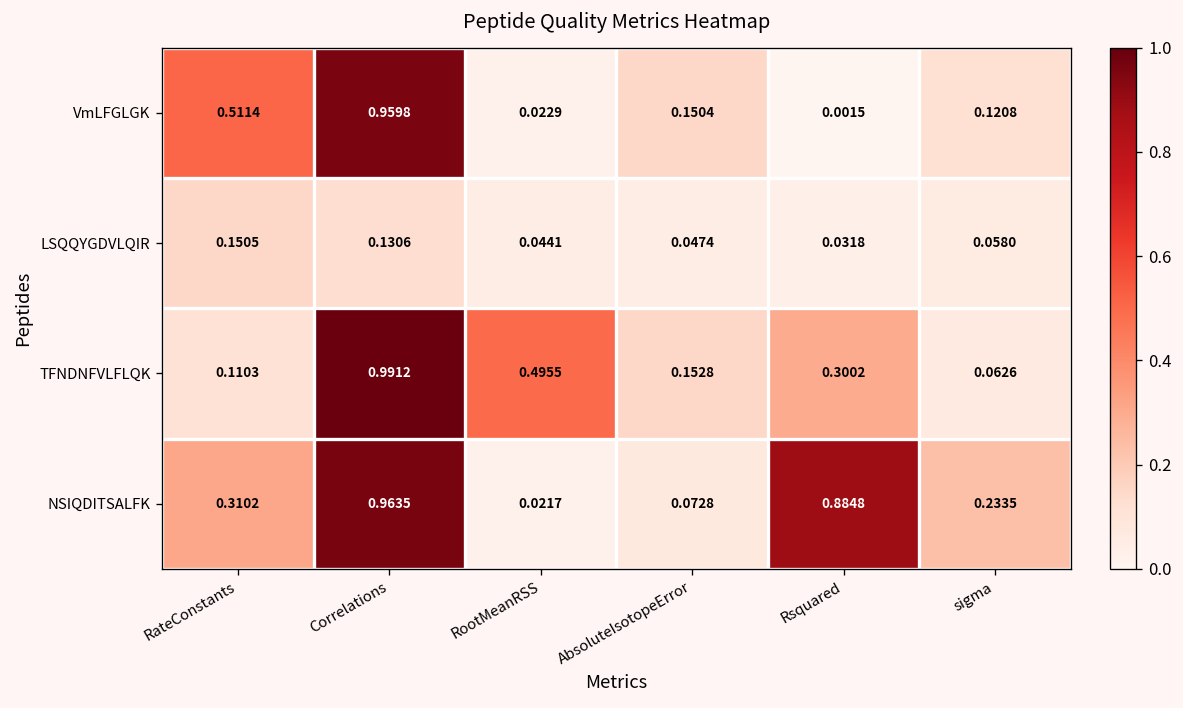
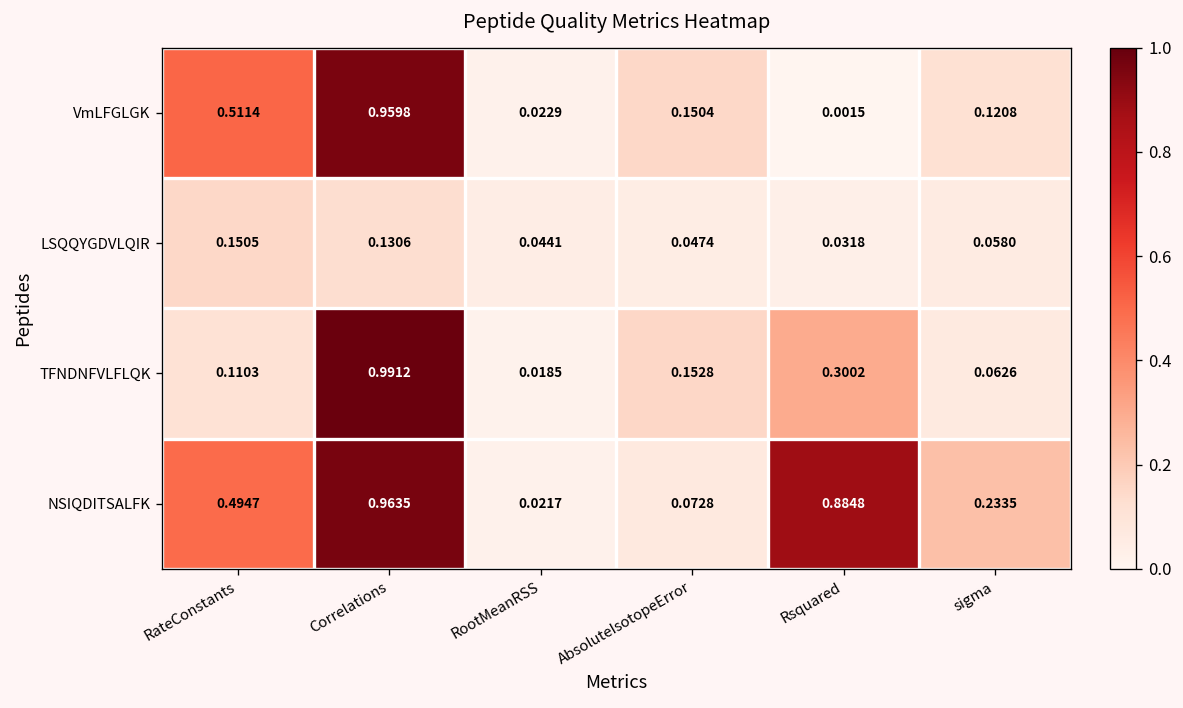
  {
    "VmLFGLGK": {
      "RateConstants": 0.5114,
      "Correlations": 0.9598,
      "RootMeanRSS": 0.0229,
      "AbsoluteIsotopeError": 0.1504,
      "Rsquared": 0.0015,
      "sigma": 0.1208
    },
    "LSQQYGDVLQIR": {
      "RateConstants": 0.1505,
      "Correlations": 0.1306,
      "RootMeanRSS": 0.0441,
      "AbsoluteIsotopeError": 0.0474,
      "Rsquared": 0.0318,
      "sigma": 0.0580
    },
    "TFNDNFVLFLQK": {
      "RateConstants": 0.1103,
      "Correlations": 0.9912,
-     "RootMeanRSS": 0.4955,
+     "RootMeanRSS": 0.0185,
      "AbsoluteIsotopeError": 0.1528,
      "Rsquared": 0.3002,
      "sigma": 0.0626
    },
    "NSIQDITSALFK": {
-     "RateConstants": 0.3102,
+     "RateConstants": 0.4947,
      "Correlations": 0.9635,
      "RootMeanRSS": 0.0217,
      "AbsoluteIsotopeError": 0.0728,
      "Rsquared": 0.8848,
      "sigma": 0.2335
    }
  }
